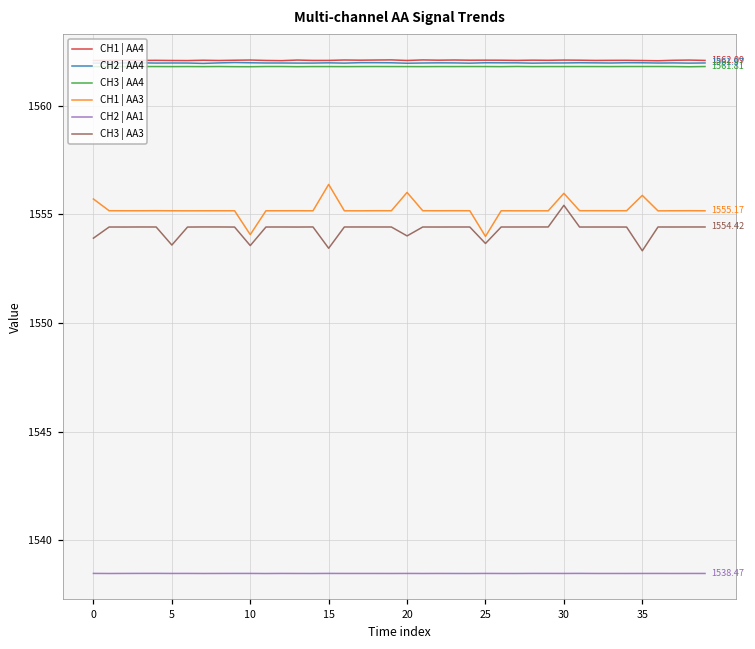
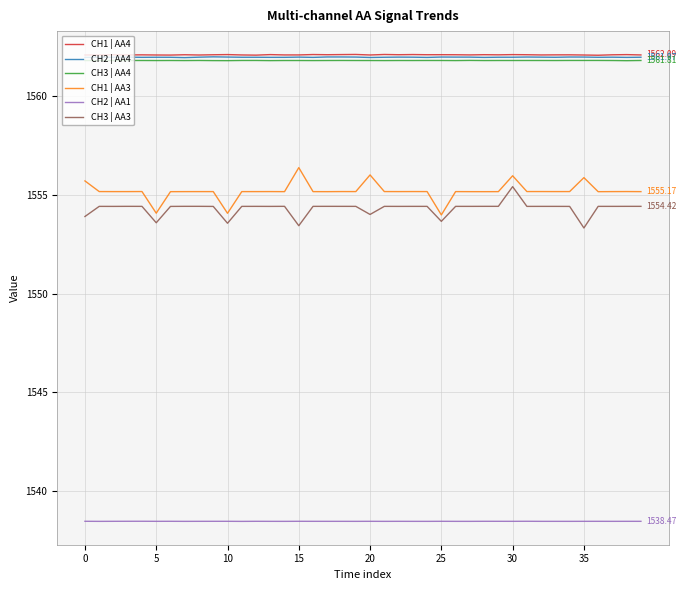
  {
    "CH1 | AA4": {
      "30": 1562.1
    },
    "CH2 | AA4": {
      "30": 1562.0
    },
    "CH3 | AA4": {
      "5": 1561.8,
      "10": 1561.8,
      "15": 1561.8,
      "20": 1561.8,
      "25": 1561.8,
      "30": 1561.8,
      "35": 1561.8
    },
    "CH1 | AA3": {
      "0": 1555.7,
-     "5": 1555.2,
+     "5": 1554.1,
      "10": 1554.1,
      "15": 1556.4,
      "20": 1556.0,
      "25": 1554.0,
      "30": 1556.0,
      "35": 1555.9
    },
    "CH2 | AA1": {
      "0": 1538.5,
      "5": 1538.5,
      "10": 1538.5,
      "15": 1538.5,
      "20": 1538.5,
      "25": 1538.5,
      "30": 1538.5,
      "35": 1538.5
    },
    "CH3 | AA3": {
      "0": 1553.9,
      "5": 1553.6,
      "10": 1553.6,
      "15": 1553.4,
      "20": 1554.0,
      "25": 1553.7,
      "30": 1555.4,
      "35": 1553.3
    }
  }
